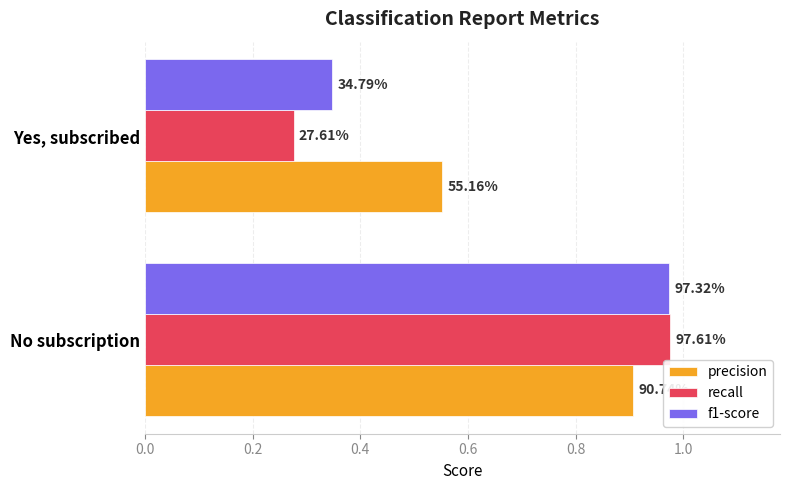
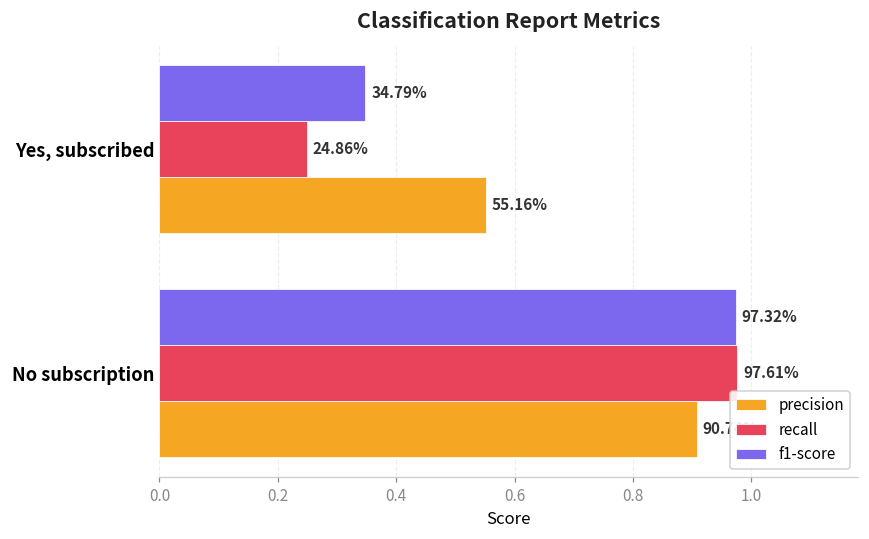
  {
    "precision": {
      "Yes, subscribed": "55.16%"
    },
    "recall": {
-     "Yes, subscribed": "27.61%",
+     "Yes, subscribed": "24.86%",
      "No subscription": "97.61%"
    },
    "f1-score": {
      "Yes, subscribed": "34.79%",
      "No subscription": "97.32%"
    }
  }
